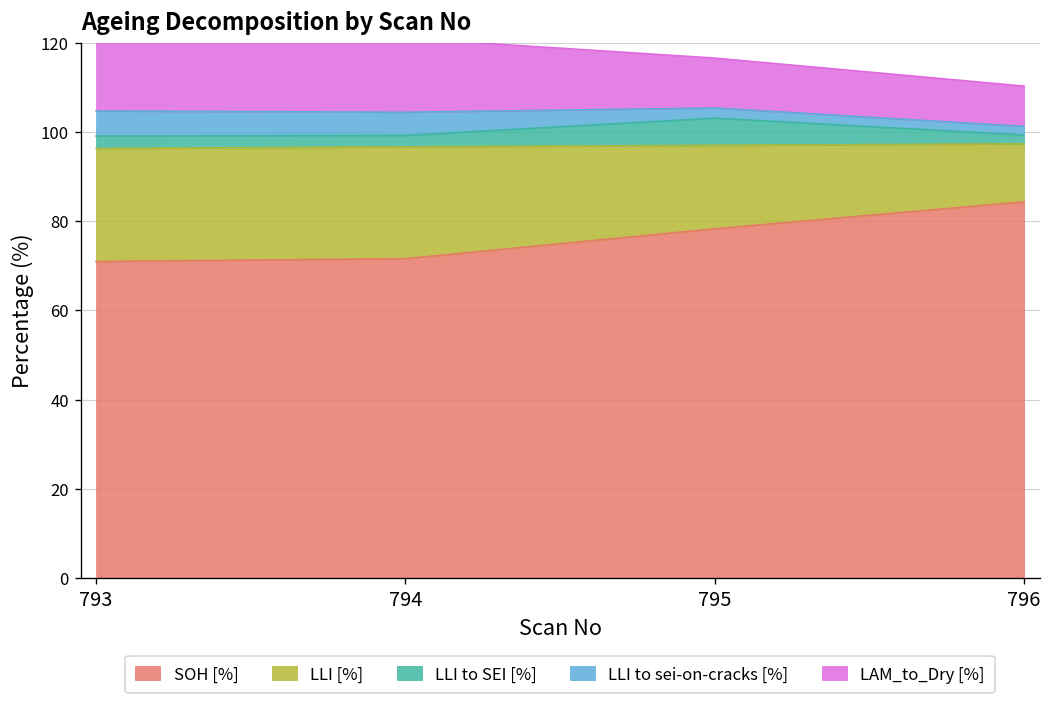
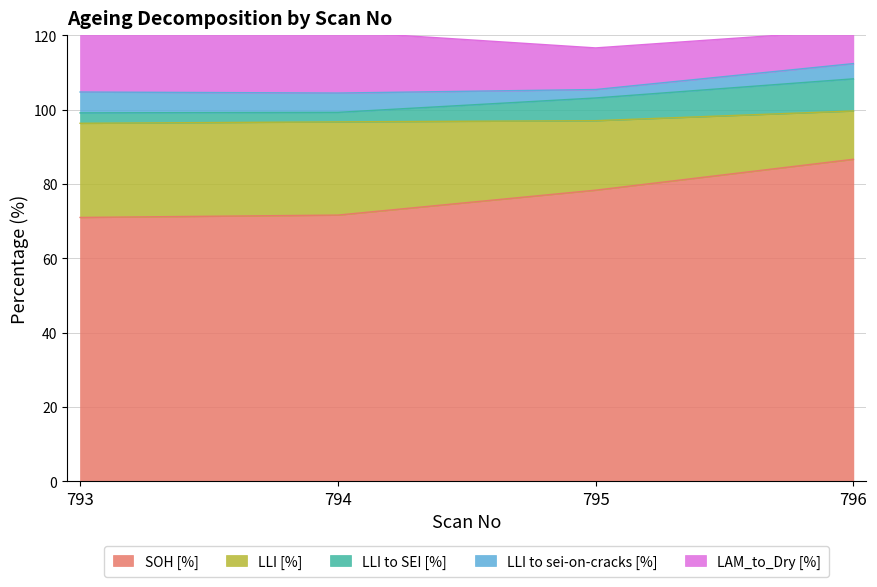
  {
    "SOH [%]": {
      "793": 71,
      "794": 72,
      "795": 78,
-     "796": 84
+     "796": 87
    },
    "LLI [%]": {
      "793": 25,
      "794": 25,
      "795": 19,
      "796": 13
    },
    "LLI to SEI [%]": {
      "793": 3,
      "794": 3,
      "795": 6,
-     "796": 2
+     "796": 9
    },
    "LLI to sei-on-cracks [%]": {
      "793": 6,
      "794": 5,
      "795": 2,
-     "796": 2
+     "796": 4
    },
    "LAM_to_Dry [%]": {
      "795": 11
    }
  }
